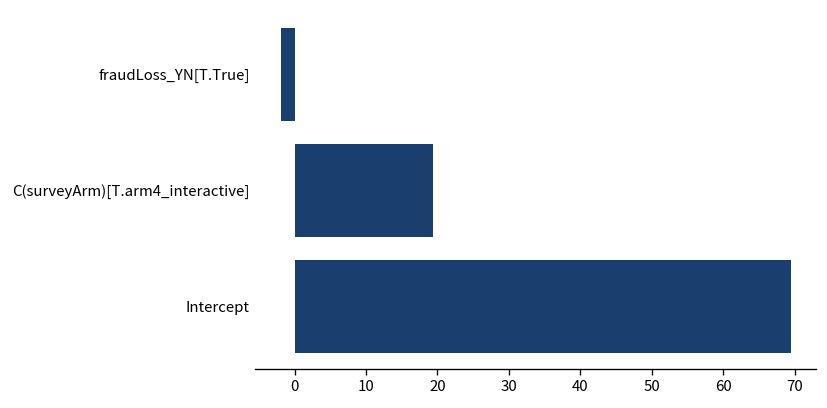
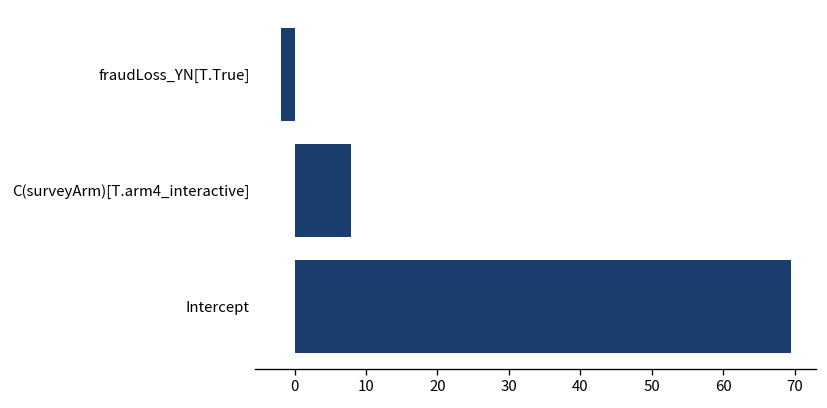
  {
    "fraudLoss_YN[T.True]": -2,
-   "C(surveyArm)[T.arm4_interactive]": 19,
+   "C(surveyArm)[T.arm4_interactive]": 8,
    "Intercept": 69
  }
